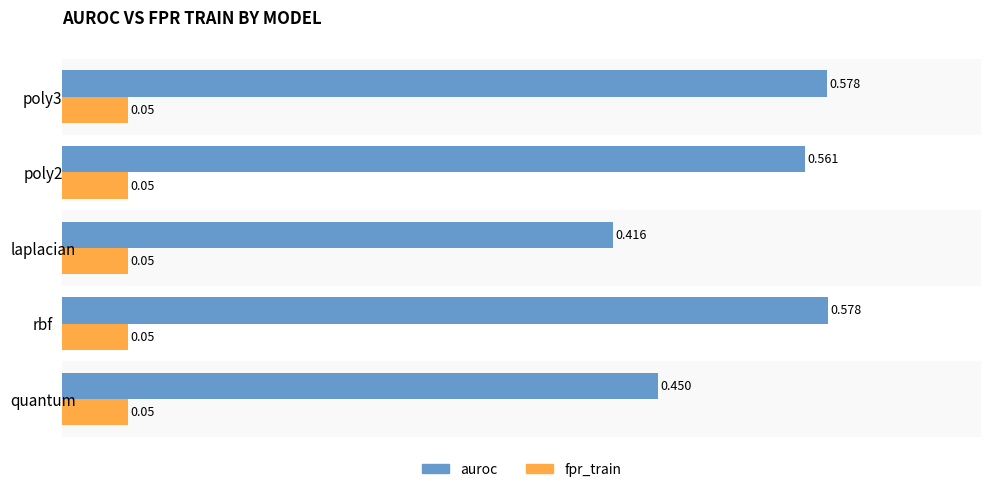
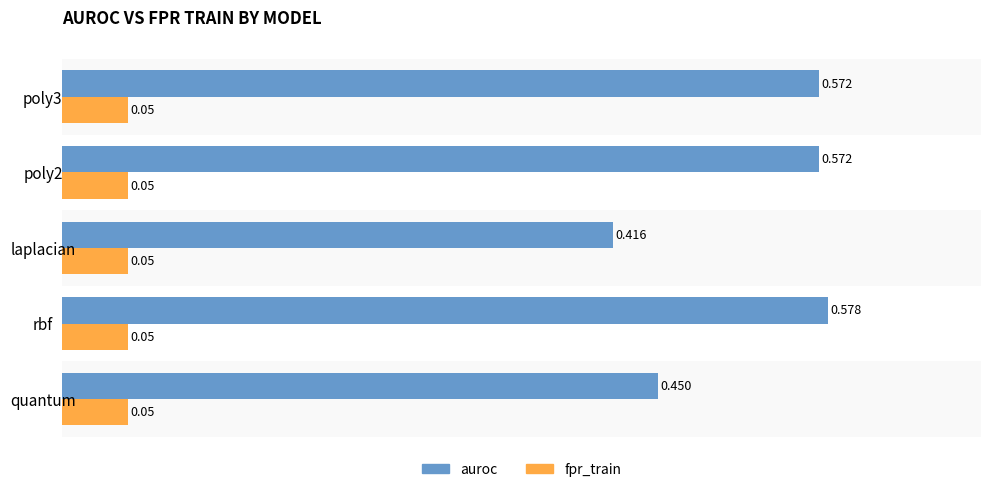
  {
    "auroc": {
-     "poly3": 0.578,
-     "poly2": 0.561,
+     "poly3": 0.572,
+     "poly2": 0.572,
      "laplacian": 0.416,
      "rbf": 0.578,
      "quantum": 0.450
    },
    "fpr_train": {
      "poly3": 0.05,
      "poly2": 0.05,
      "laplacian": 0.05,
      "rbf": 0.05,
      "quantum": 0.05
    }
  }
